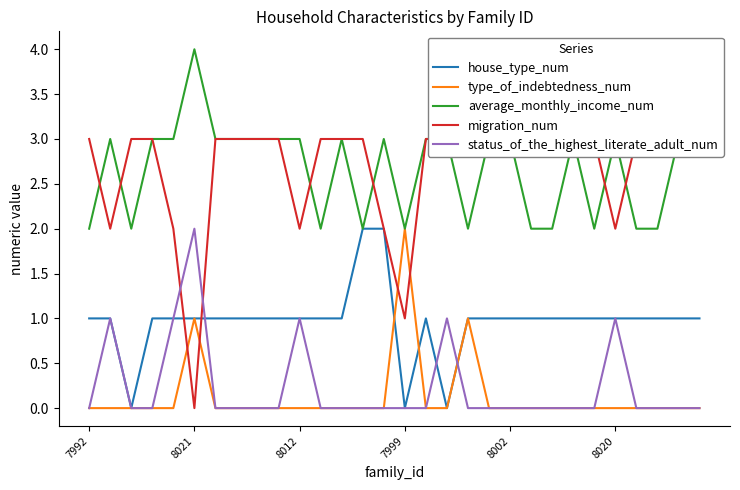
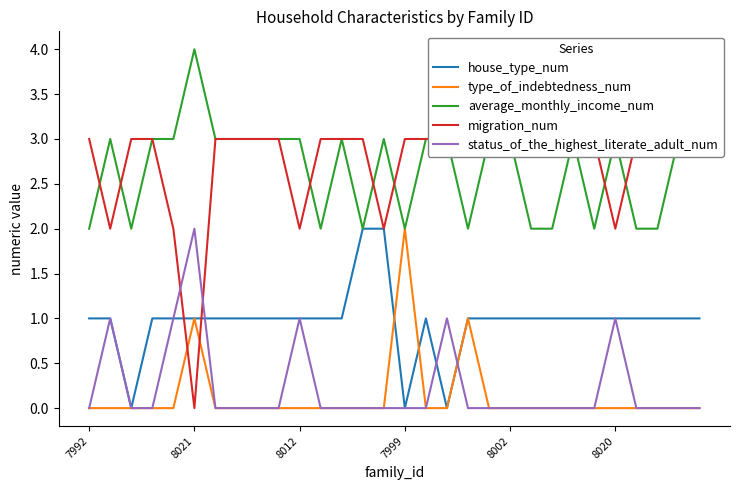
  {
    "house_type_num": {
      "7992": 1,
      "8002": 1
    },
    "type_of_indebtedness_num": {
      "8012": 0,
      "8020": 0
    },
    "average_monthly_income_num": {
      "7992": 2,
      "8021": 4,
      "8012": 3
    },
    "migration_num": {
      "7992": 3,
      "8021": 0,
      "8012": 2,
-     "7999": 1,
+     "7999": 3,
      "8020": 2
    },
    "status_of_the_highest_literate_adult_num": {
      "8021": 2
    }
  }
